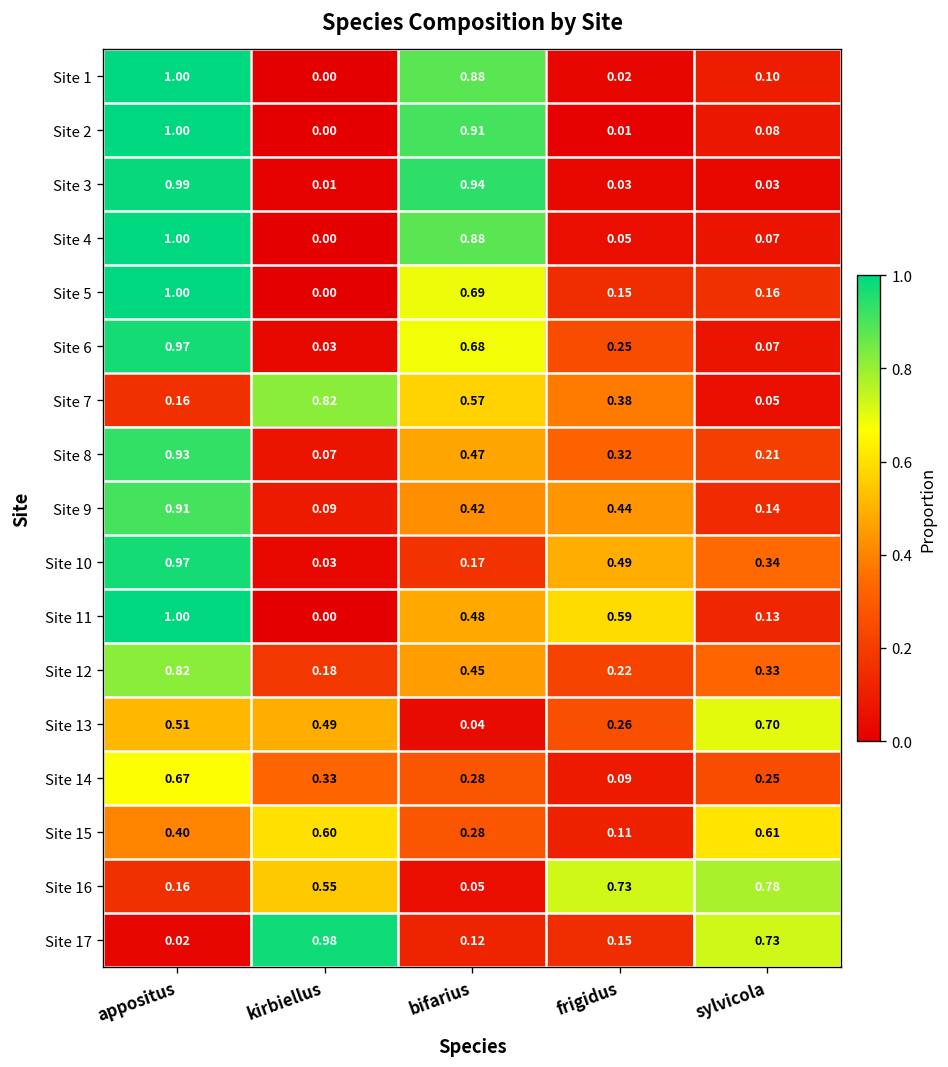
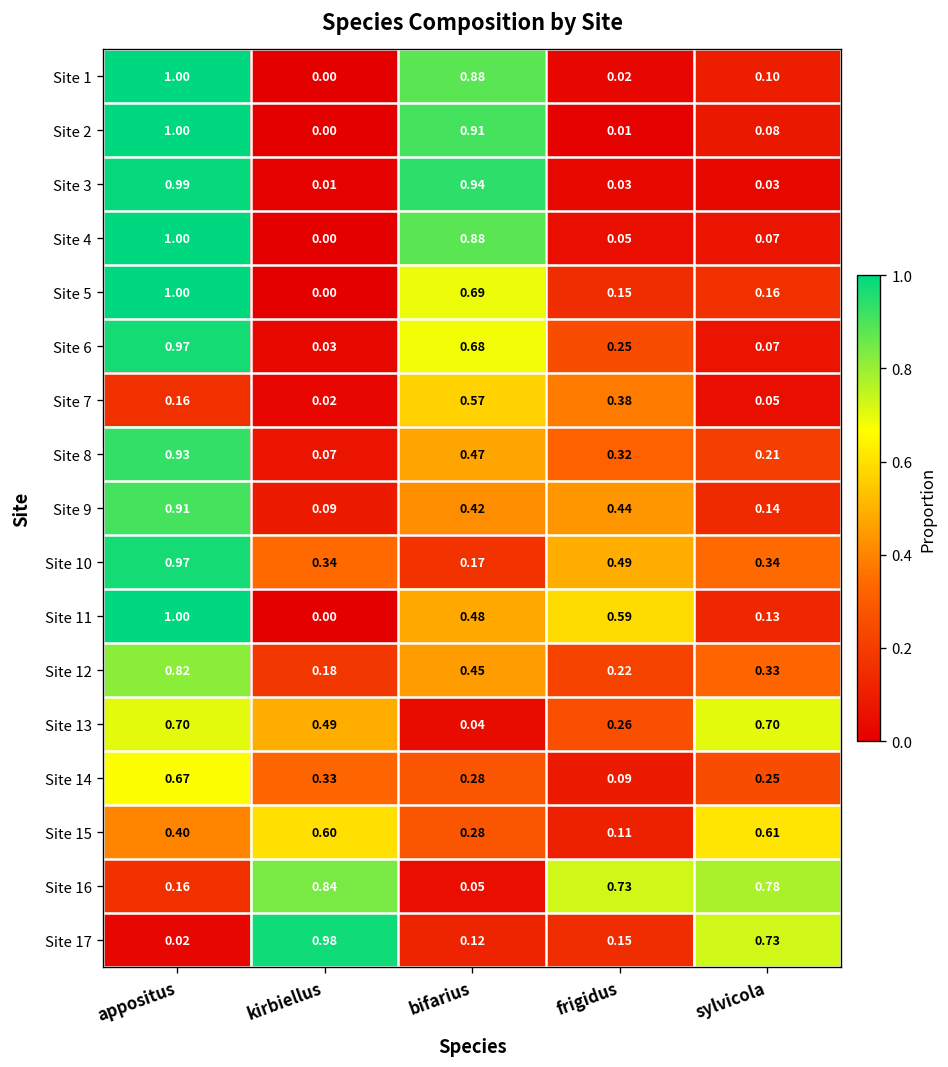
  {
    "Site 1": {
      "appositus": 1.00,
      "kirbiellus": 0.00,
      "bifarius": 0.88,
      "frigidus": 0.02,
      "sylvicola": 0.10
    },
    "Site 2": {
      "appositus": 1.00,
      "kirbiellus": 0.00,
      "bifarius": 0.91,
      "frigidus": 0.01,
      "sylvicola": 0.08
    },
    "Site 3": {
      "appositus": 0.99,
      "kirbiellus": 0.01,
      "bifarius": 0.94,
      "frigidus": 0.03,
      "sylvicola": 0.03
    },
    "Site 4": {
      "appositus": 1.00,
      "kirbiellus": 0.00,
      "bifarius": 0.88,
      "frigidus": 0.05,
      "sylvicola": 0.07
    },
    "Site 5": {
      "appositus": 1.00,
      "kirbiellus": 0.00,
      "bifarius": 0.69,
      "frigidus": 0.15,
      "sylvicola": 0.16
    },
    "Site 6": {
      "appositus": 0.97,
      "kirbiellus": 0.03,
      "bifarius": 0.68,
      "frigidus": 0.25,
      "sylvicola": 0.07
    },
    "Site 7": {
      "appositus": 0.16,
-     "kirbiellus": 0.82,
+     "kirbiellus": 0.02,
      "bifarius": 0.57,
      "frigidus": 0.38,
      "sylvicola": 0.05
    },
    "Site 8": {
      "appositus": 0.93,
      "kirbiellus": 0.07,
      "bifarius": 0.47,
      "frigidus": 0.32,
      "sylvicola": 0.21
    },
    "Site 9": {
      "appositus": 0.91,
      "kirbiellus": 0.09,
      "bifarius": 0.42,
      "frigidus": 0.44,
      "sylvicola": 0.14
    },
    "Site 10": {
      "appositus": 0.97,
-     "kirbiellus": 0.03,
+     "kirbiellus": 0.34,
      "bifarius": 0.17,
      "frigidus": 0.49,
      "sylvicola": 0.34
    },
    "Site 11": {
      "appositus": 1.00,
      "kirbiellus": 0.00,
      "bifarius": 0.48,
      "frigidus": 0.59,
      "sylvicola": 0.13
    },
    "Site 12": {
      "appositus": 0.82,
      "kirbiellus": 0.18,
      "bifarius": 0.45,
      "frigidus": 0.22,
      "sylvicola": 0.33
    },
    "Site 13": {
-     "appositus": 0.51,
+     "appositus": 0.70,
      "kirbiellus": 0.49,
      "bifarius": 0.04,
      "frigidus": 0.26,
      "sylvicola": 0.70
    },
    "Site 14": {
      "appositus": 0.67,
      "kirbiellus": 0.33,
      "bifarius": 0.28,
      "frigidus": 0.09,
      "sylvicola": 0.25
    },
    "Site 15": {
      "appositus": 0.40,
      "kirbiellus": 0.60,
      "bifarius": 0.28,
      "frigidus": 0.11,
      "sylvicola": 0.61
    },
    "Site 16": {
      "appositus": 0.16,
-     "kirbiellus": 0.55,
+     "kirbiellus": 0.84,
      "bifarius": 0.05,
      "frigidus": 0.73,
      "sylvicola": 0.78
    },
    "Site 17": {
      "appositus": 0.02,
      "kirbiellus": 0.98,
      "bifarius": 0.12,
      "frigidus": 0.15,
      "sylvicola": 0.73
    }
  }
